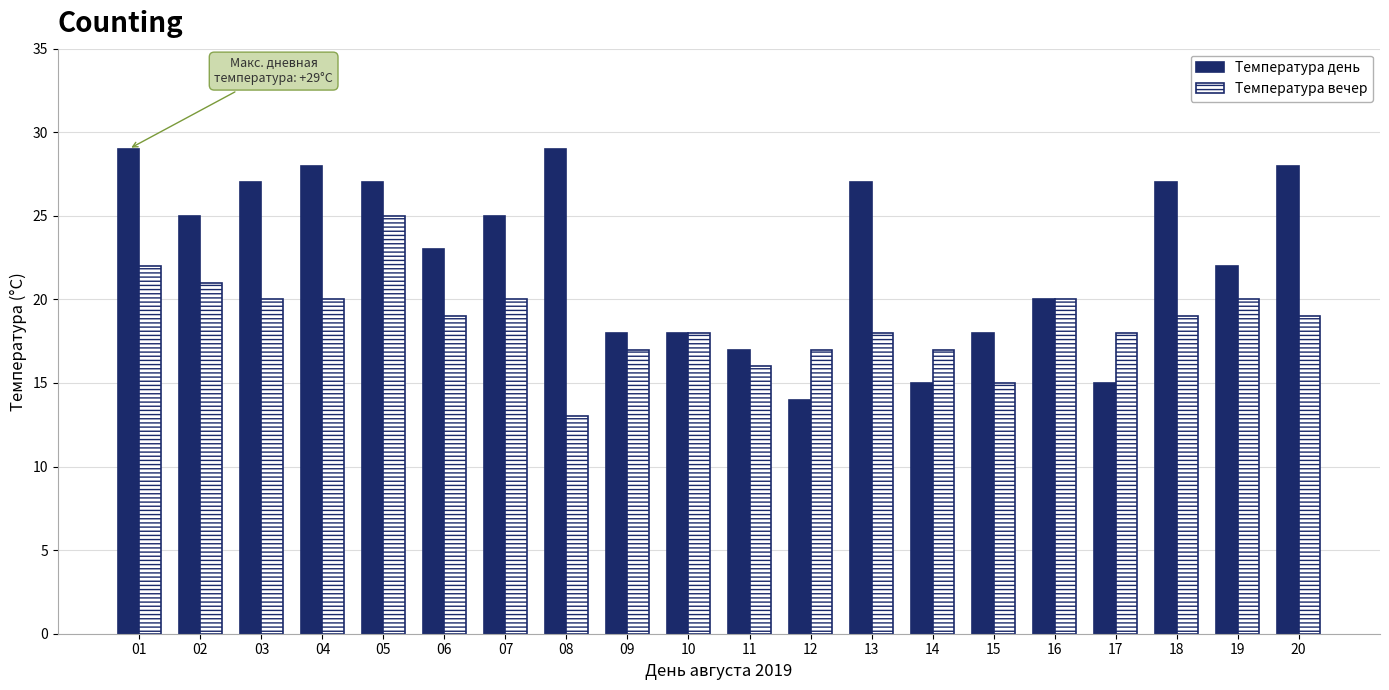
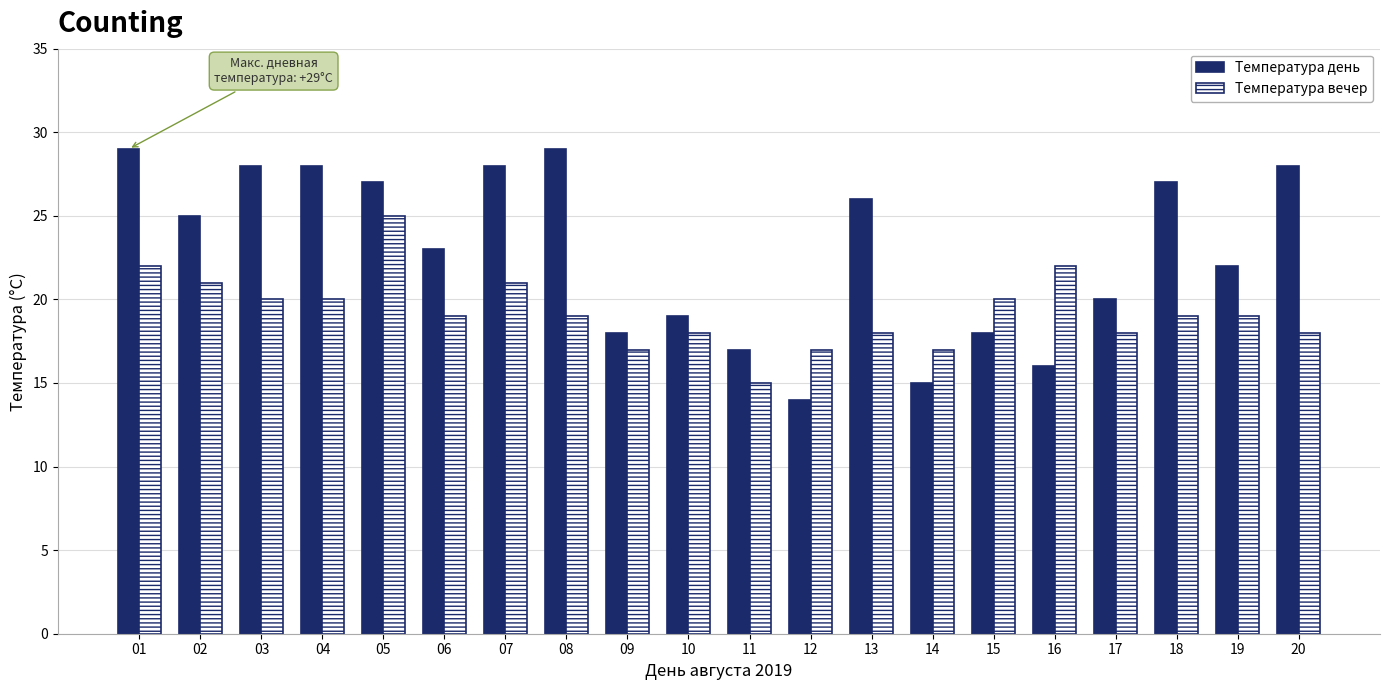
  {
    "Температура день": {
      "02": 25,
-     "03": 27,
+     "03": 28,
      "04": 28,
      "05": 27,
      "06": 23,
-     "07": 25,
+     "07": 28,
      "08": 29,
      "09": 18,
-     "10": 18,
+     "10": 19,
      "11": 17,
      "12": 14,
-     "13": 27,
+     "13": 26,
      "14": 15,
      "15": 18,
-     "16": 20,
-     "17": 15,
+     "16": 16,
+     "17": 20,
      "18": 27,
      "19": 22,
      "20": 28
    },
    "Температура вечер": {
      "01": 22,
      "02": 21,
      "03": 20,
      "04": 20,
      "05": 25,
      "06": 19,
-     "07": 20,
-     "08": 13,
+     "07": 21,
+     "08": 19,
      "09": 17,
      "10": 18,
-     "11": 16,
+     "11": 15,
      "12": 17,
      "13": 18,
      "14": 17,
-     "15": 15,
-     "16": 20,
+     "15": 20,
+     "16": 22,
      "17": 18,
      "18": 19,
-     "19": 20,
-     "20": 19
+     "19": 19,
+     "20": 18
    }
  }
